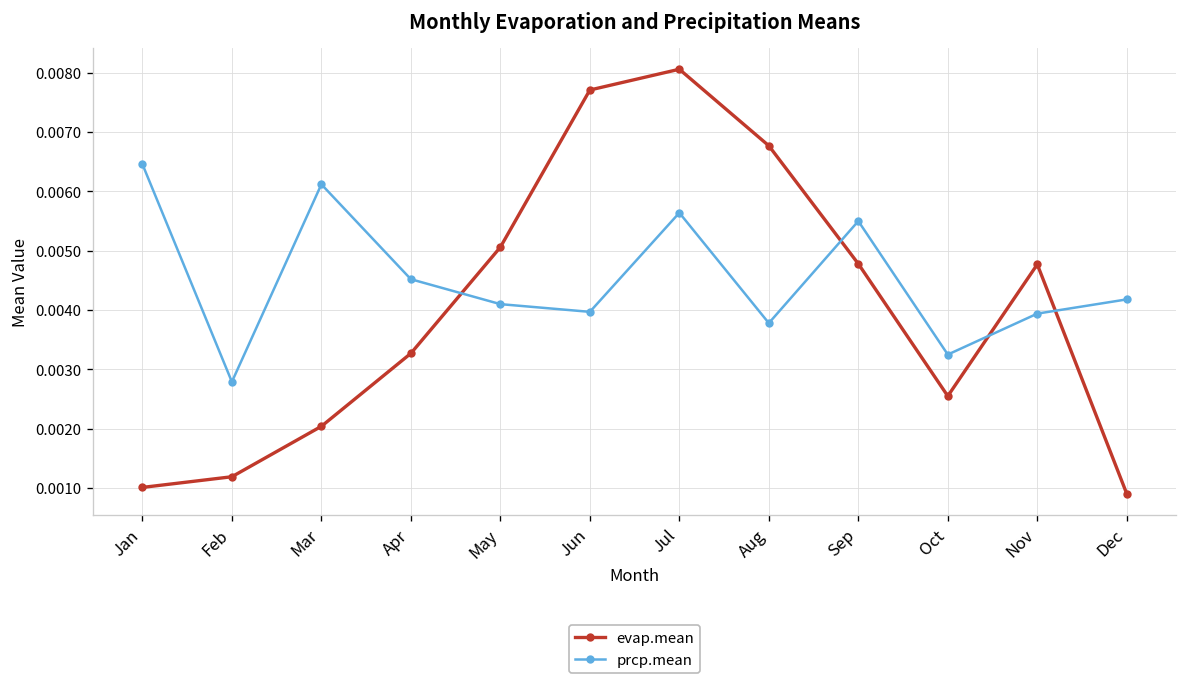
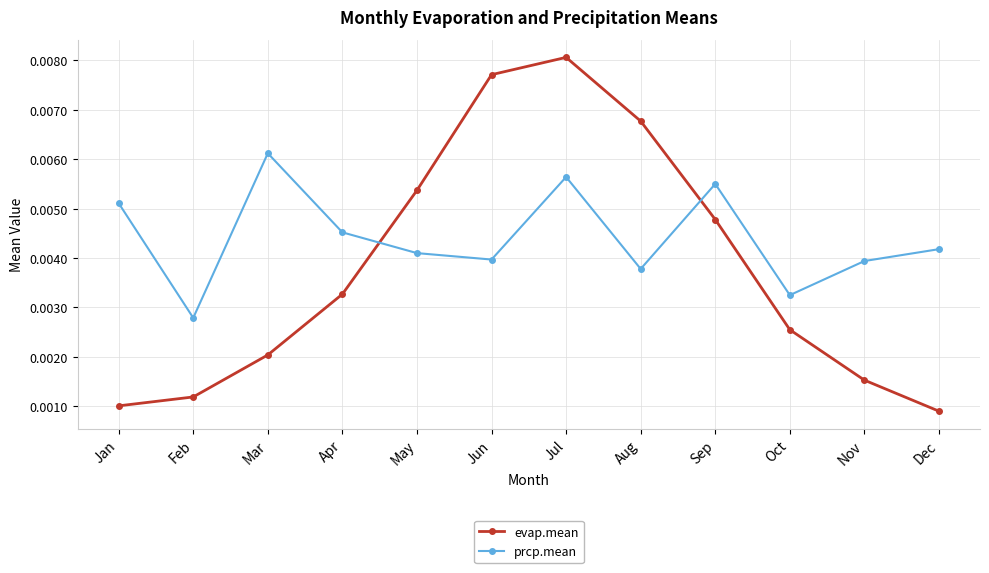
  {
    "evap.mean": {
      "Jan": 0.0010,
      "Feb": 0.0012,
      "Mar": 0.0020,
      "Apr": 0.0033,
-     "May": 0.0051,
+     "May": 0.0054,
      "Jun": 0.0077,
      "Jul": 0.0081,
      "Aug": 0.0068,
      "Sep": 0.0048,
      "Oct": 0.0026,
-     "Nov": 0.0048,
+     "Nov": 0.0015,
      "Dec": 0.0009
    },
    "prcp.mean": {
-     "Jan": 0.0065,
+     "Jan": 0.0051,
      "Feb": 0.0028,
      "Mar": 0.0061,
      "Apr": 0.0045,
      "May": 0.0041,
      "Jun": 0.0040,
      "Jul": 0.0056,
      "Aug": 0.0038,
      "Sep": 0.0055,
      "Oct": 0.0033,
      "Nov": 0.0039,
      "Dec": 0.0042
    }
  }
